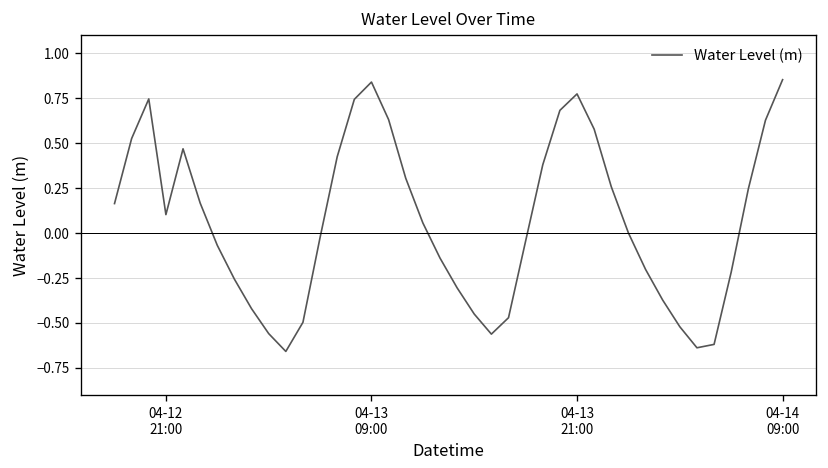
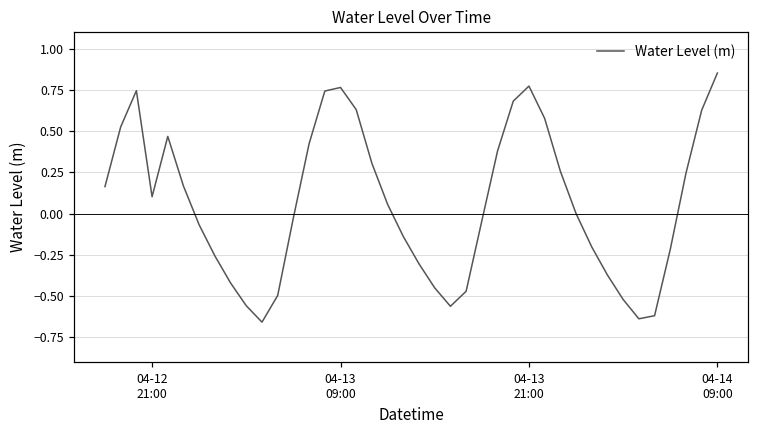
  {
    "04-12 21:00": 0.10,
-   "04-13 09:00": 0.84,
+   "04-13 09:00": 0.77,
    "04-13 21:00": 0.77,
    "04-14 09:00": 0.85
  }
